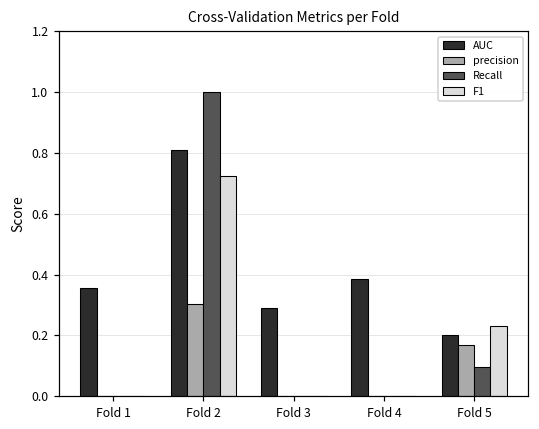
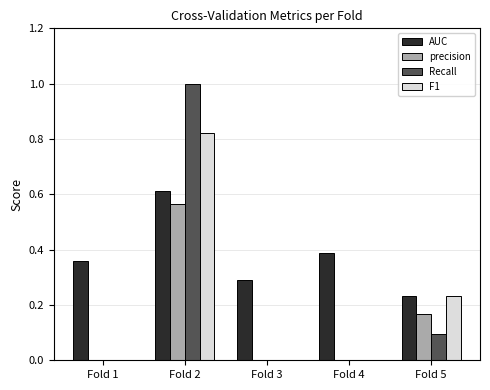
  {
    "AUC": {
      "Fold 1": 0.36,
-     "Fold 2": 0.81,
+     "Fold 2": 0.61,
      "Fold 3": 0.29,
      "Fold 4": 0.39,
-     "Fold 5": 0.20
+     "Fold 5": 0.23
    },
    "precision": {
      "Fold 1": 0.00,
-     "Fold 2": 0.30,
+     "Fold 2": 0.57,
      "Fold 3": 0.00,
      "Fold 4": 0.00,
      "Fold 5": 0.17
    },
    "Recall": {
      "Fold 1": 0.00,
      "Fold 2": 1.00,
      "Fold 3": 0.00,
      "Fold 4": 0.00,
      "Fold 5": 0.10
    },
    "F1": {
      "Fold 1": 0.00,
-     "Fold 2": 0.72,
+     "Fold 2": 0.82,
      "Fold 3": 0.00,
      "Fold 4": 0.00,
      "Fold 5": 0.23
    }
  }
